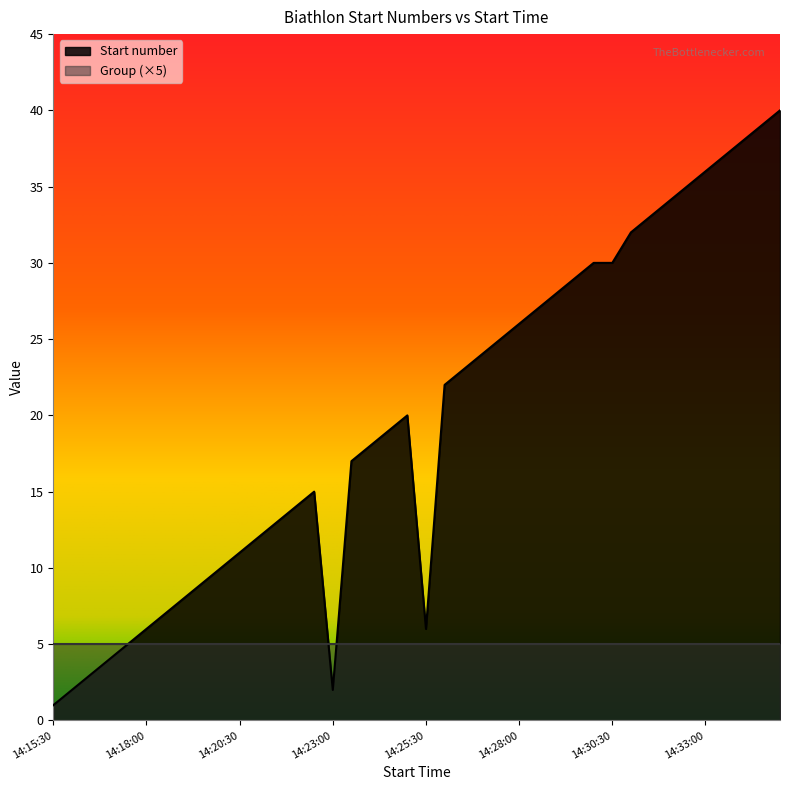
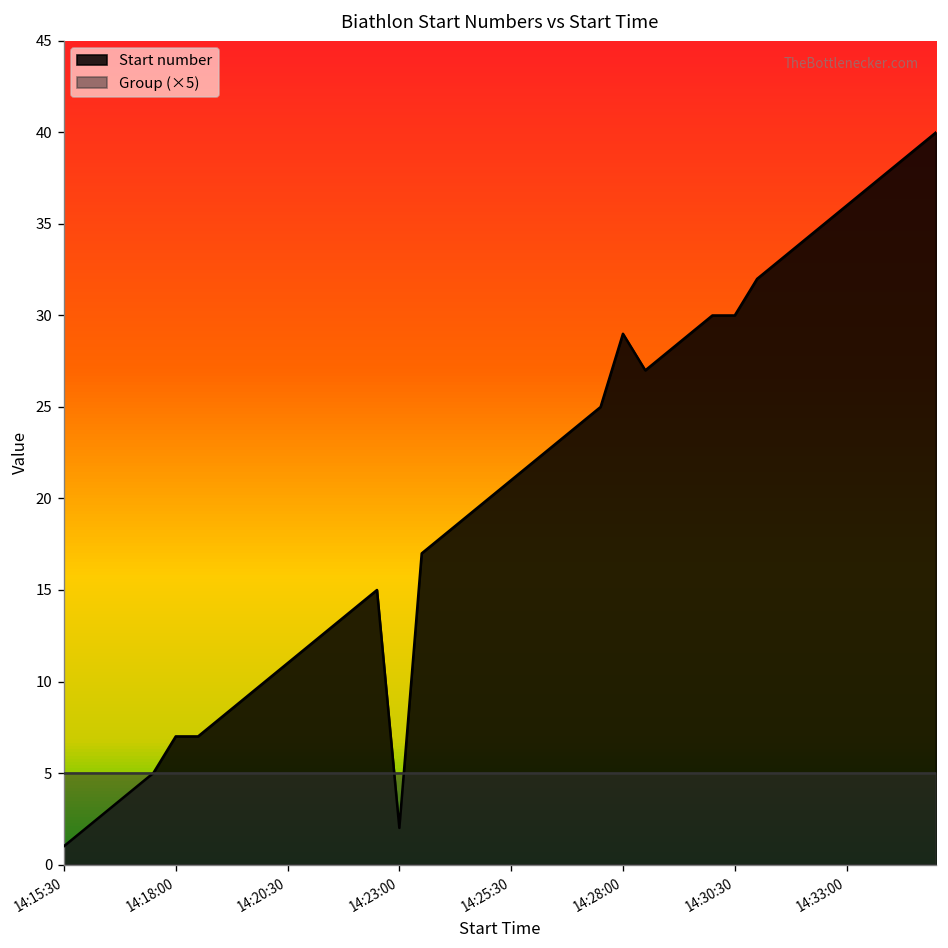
  {
    "Start number": {
      "14:15:30": 1,
-     "14:18:00": 6,
+     "14:18:00": 7,
      "14:20:30": 11,
      "14:23:00": 2,
-     "14:25:30": 6,
-     "14:28:00": 26,
+     "14:25:30": 21,
+     "14:28:00": 29,
      "14:30:30": 30,
      "14:33:00": 36
    },
    "Group (×5)": {
      "14:15:30": 5,
      "14:18:00": 5,
      "14:20:30": 5,
      "14:23:00": 5,
      "14:25:30": 5,
      "14:28:00": 5,
      "14:30:30": 5,
      "14:33:00": 5
    }
  }
